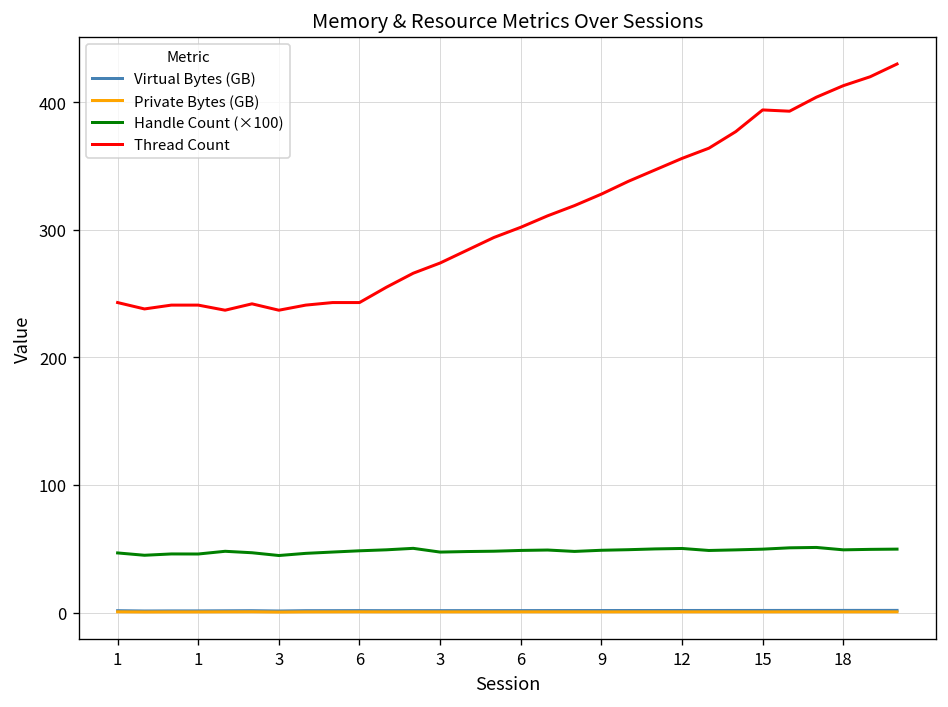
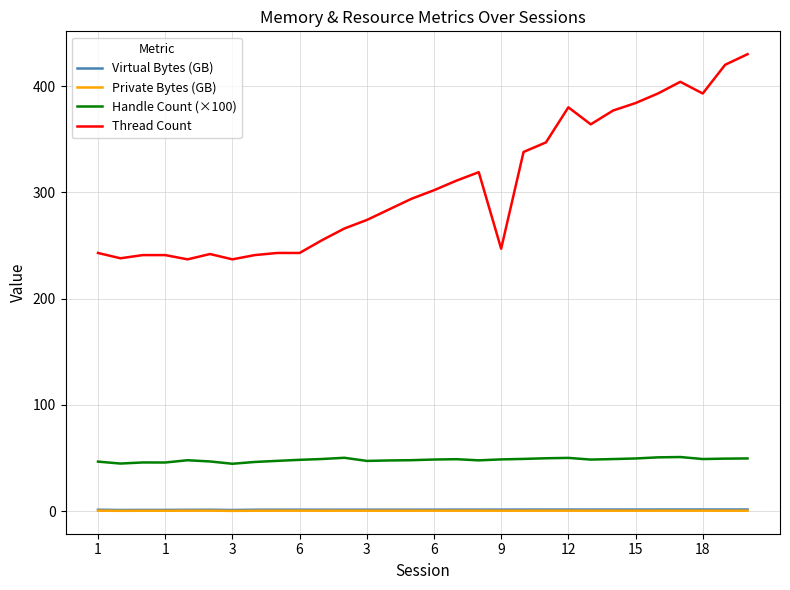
  {
    "Handle Count (×100)": {
      "9": 49,
      "12": 50,
      "15": 50,
      "18": 49
    },
    "Thread Count": {
-     "9": 328,
-     "12": 356,
-     "15": 394,
-     "18": 413
+     "9": 247,
+     "12": 380,
+     "15": 384,
+     "18": 393
    }
  }
